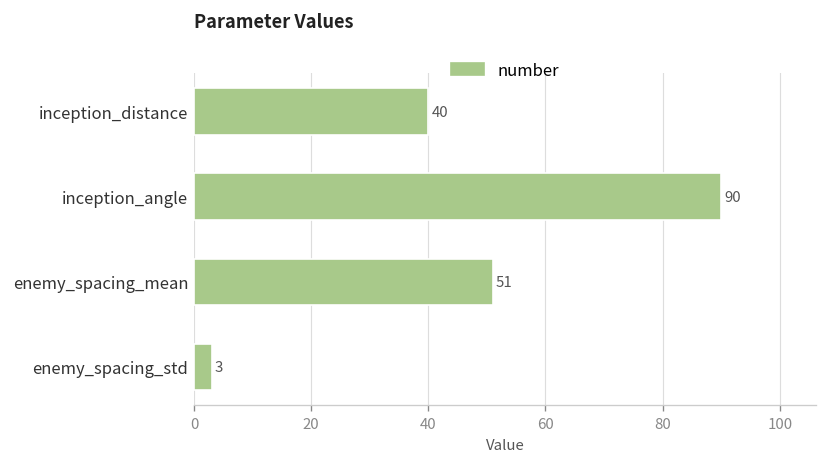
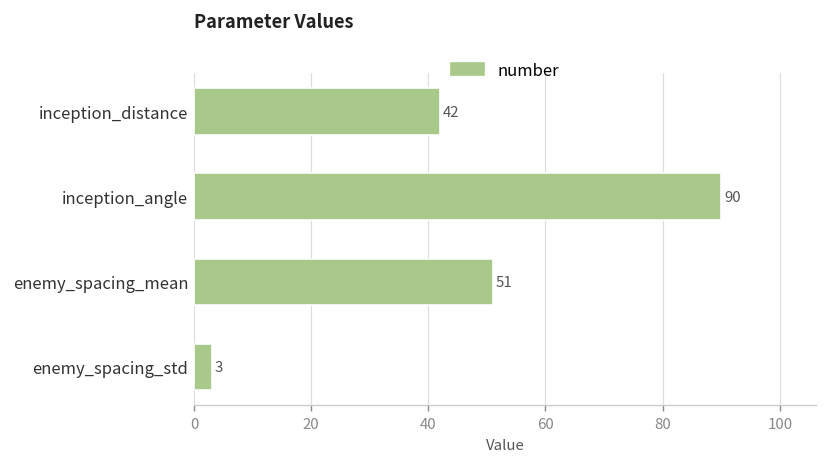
  {
-   "inception_distance": 40,
+   "inception_distance": 42,
    "inception_angle": 90,
    "enemy_spacing_mean": 51,
    "enemy_spacing_std": 3
  }
